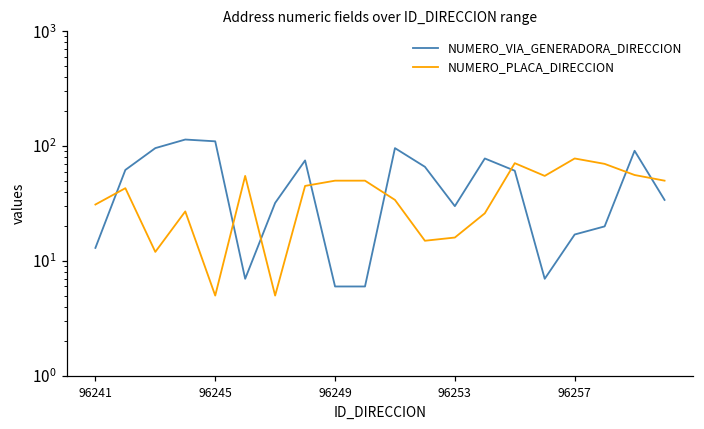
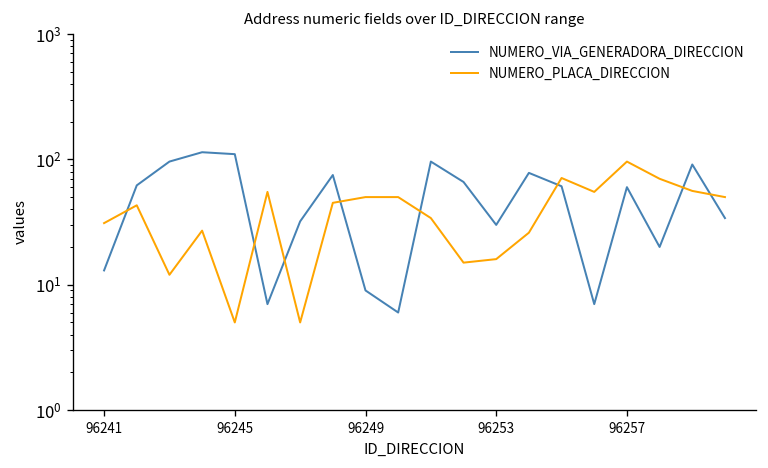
  {
    "NUMERO_VIA_GENERADORA_DIRECCION": {
      "96241": 13,
      "96245": 110,
-     "96249": 6,
+     "96249": 9,
      "96253": 30,
-     "96257": 17
+     "96257": 60
    },
    "NUMERO_PLACA_DIRECCION": {
      "96241": 31,
      "96245": 5,
      "96249": 50,
      "96253": 16,
-     "96257": 80
+     "96257": 100
    }
  }
